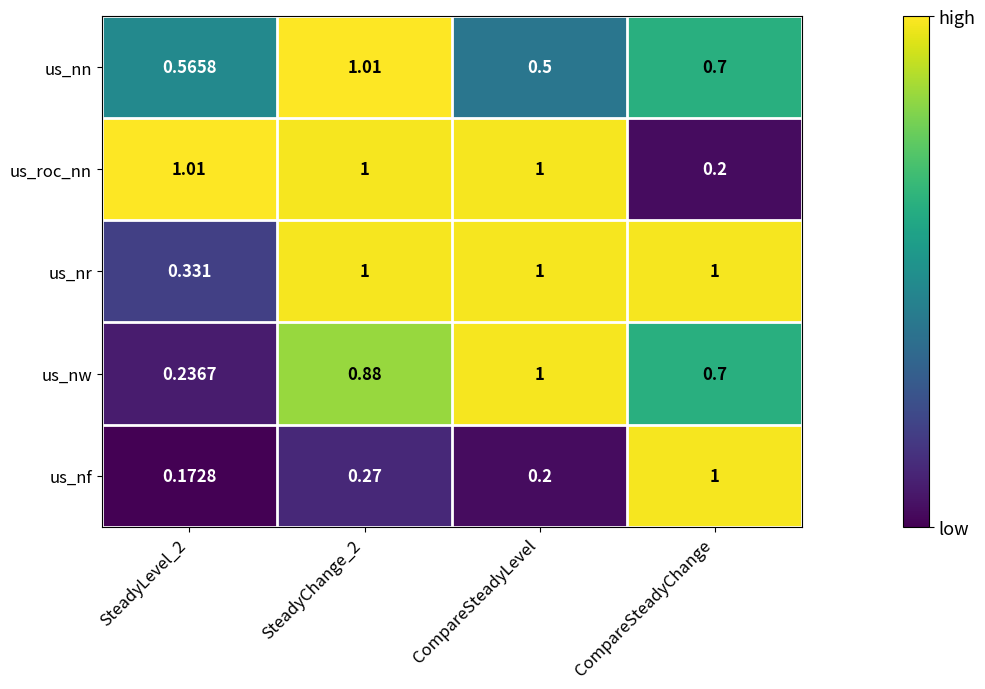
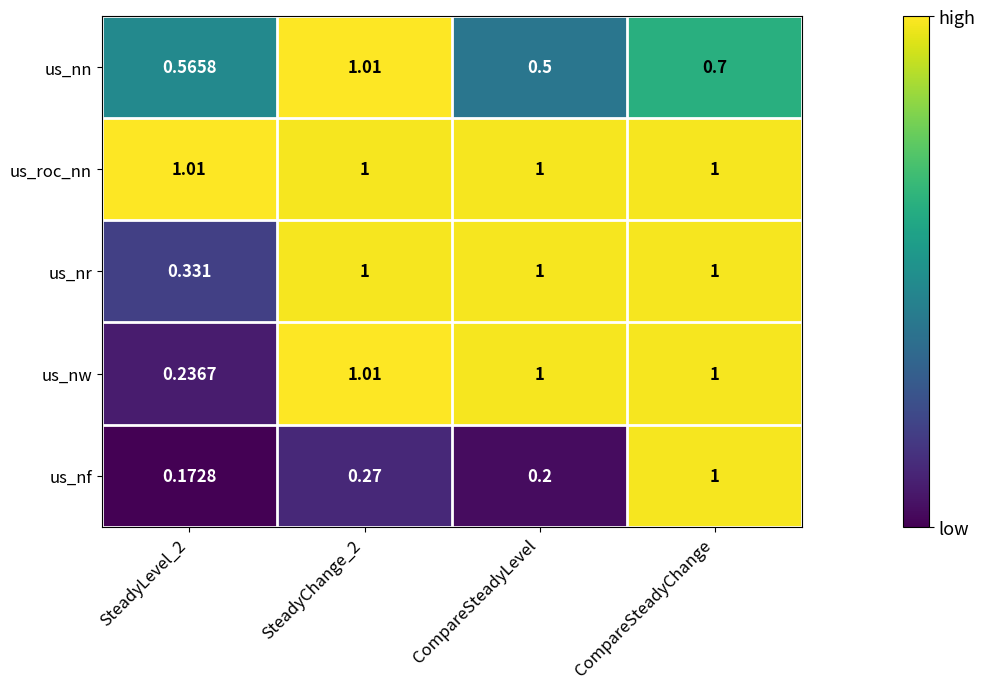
  {
    "us_nn": {
      "SteadyLevel_2": 0.5658,
      "SteadyChange_2": 1.01,
      "CompareSteadyLevel": 0.5,
      "CompareSteadyChange": 0.7
    },
    "us_roc_nn": {
      "SteadyLevel_2": 1.01,
      "SteadyChange_2": 1,
      "CompareSteadyLevel": 1,
-     "CompareSteadyChange": 0.2
+     "CompareSteadyChange": 1
    },
    "us_nr": {
      "SteadyLevel_2": 0.331,
      "SteadyChange_2": 1,
      "CompareSteadyLevel": 1,
      "CompareSteadyChange": 1
    },
    "us_nw": {
      "SteadyLevel_2": 0.2367,
-     "SteadyChange_2": 0.88,
+     "SteadyChange_2": 1.01,
      "CompareSteadyLevel": 1,
-     "CompareSteadyChange": 0.7
+     "CompareSteadyChange": 1
    },
    "us_nf": {
      "SteadyLevel_2": 0.1728,
      "SteadyChange_2": 0.27,
      "CompareSteadyLevel": 0.2,
      "CompareSteadyChange": 1
    }
  }
